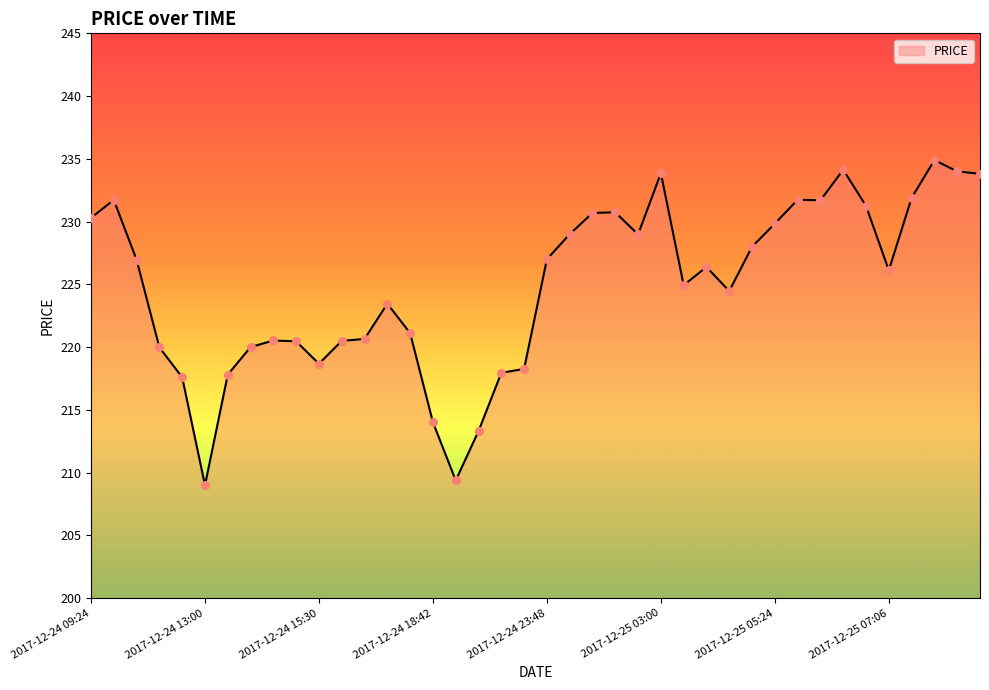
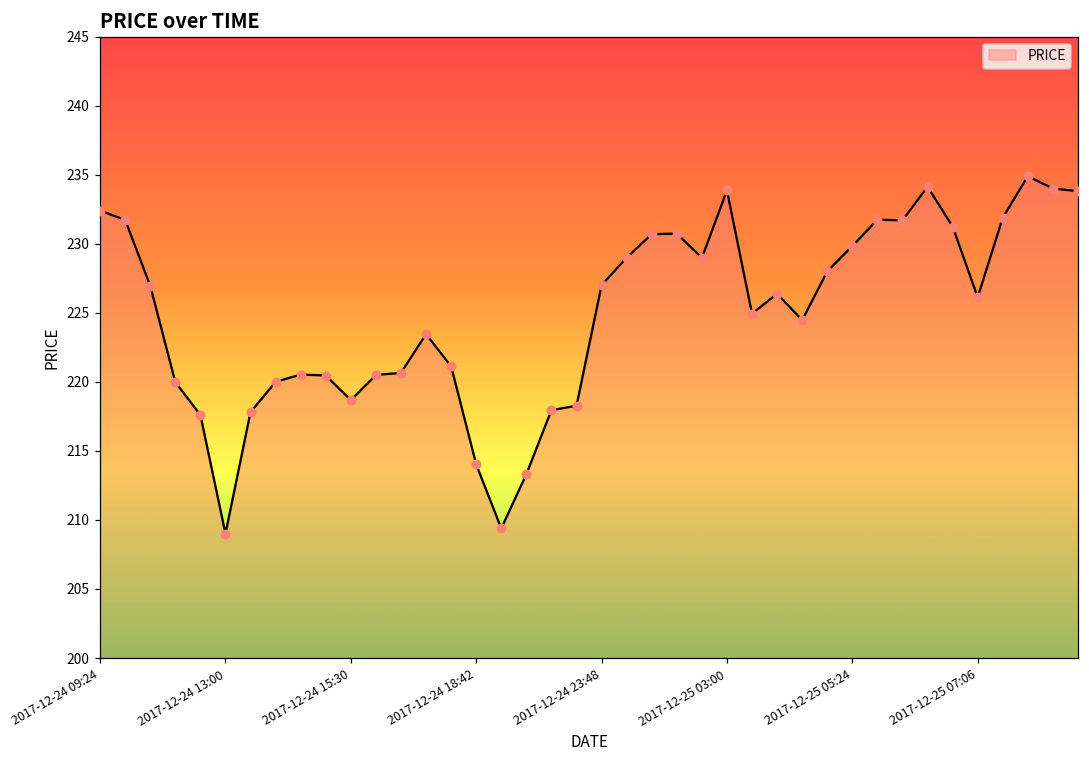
  {
-   "2017-12-24 09:24": 230.3,
+   "2017-12-24 09:24": 232.4,
    "2017-12-24 13:00": 209.0,
    "2017-12-24 15:30": 218.7,
    "2017-12-24 18:42": 214.0,
    "2017-12-24 23:48": 227.0,
    "2017-12-25 03:00": 233.9,
    "2017-12-25 05:24": 229.8,
    "2017-12-25 07:06": 226.1
  }
